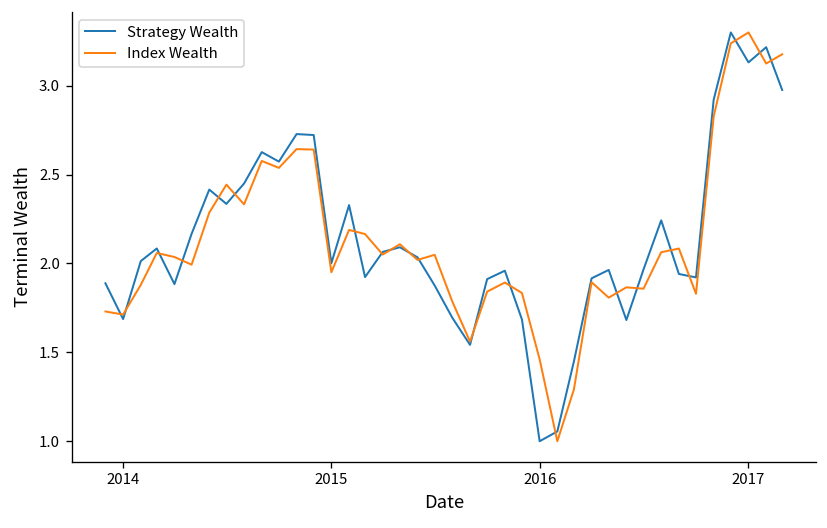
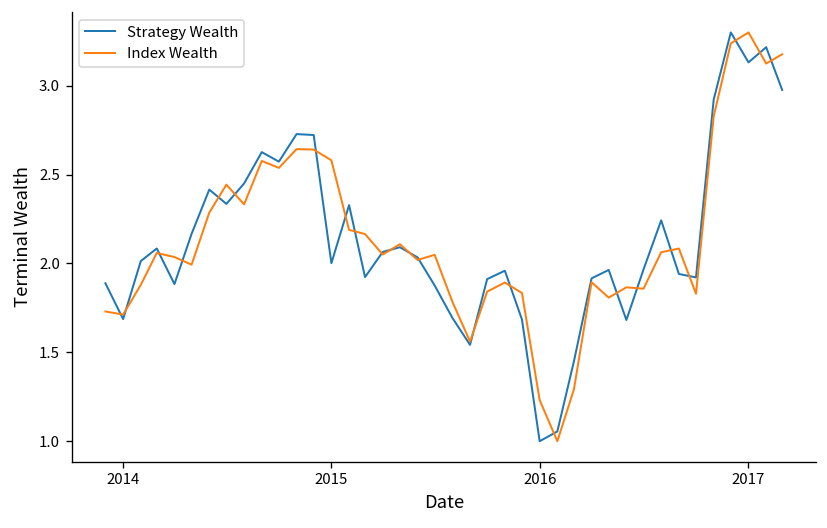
  {
    "Strategy Wealth": {
      "2014": 1.69,
      "2015": 2.00,
      "2016": 1.00,
      "2017": 3.13
    },
    "Index Wealth": {
      "2014": 1.71,
-     "2015": 1.95,
-     "2016": 1.46,
+     "2015": 2.58,
+     "2016": 1.23,
      "2017": 3.30
    }
  }
